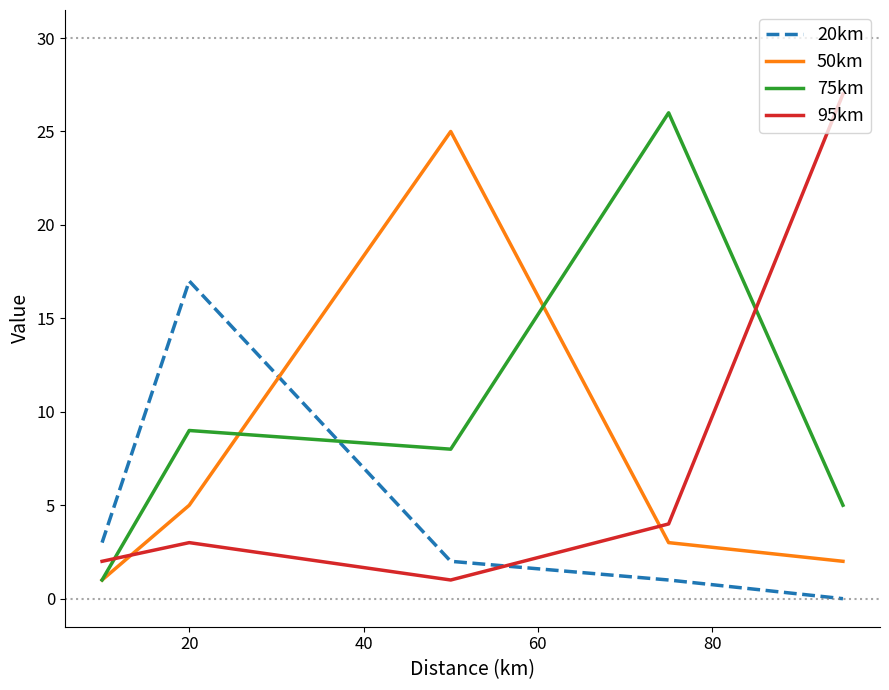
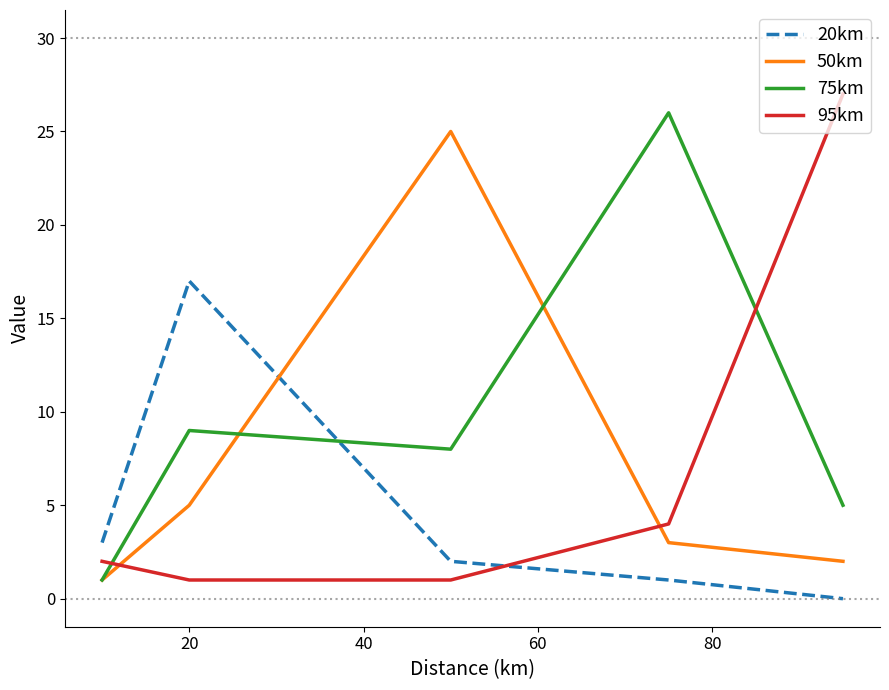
  {
    "20km": {
      "20": 17
    },
    "50km": {
      "20": 5
    },
    "75km": {
      "20": 9
    },
    "95km": {
-     "20": 3
+     "20": 1
    }
  }
